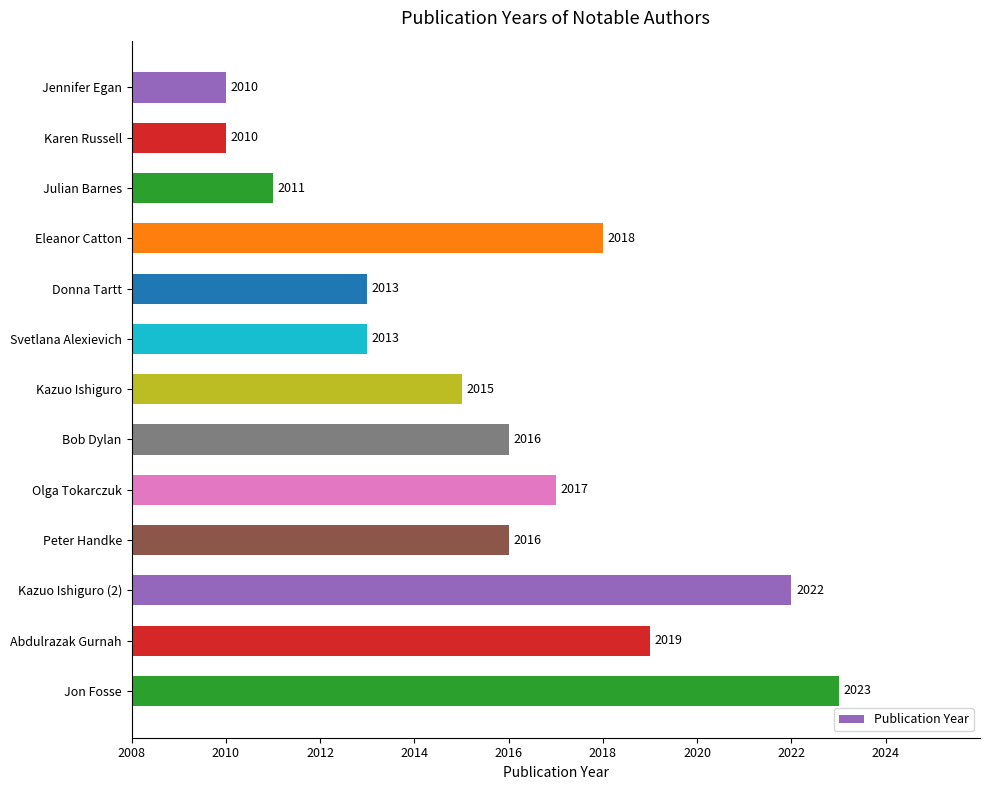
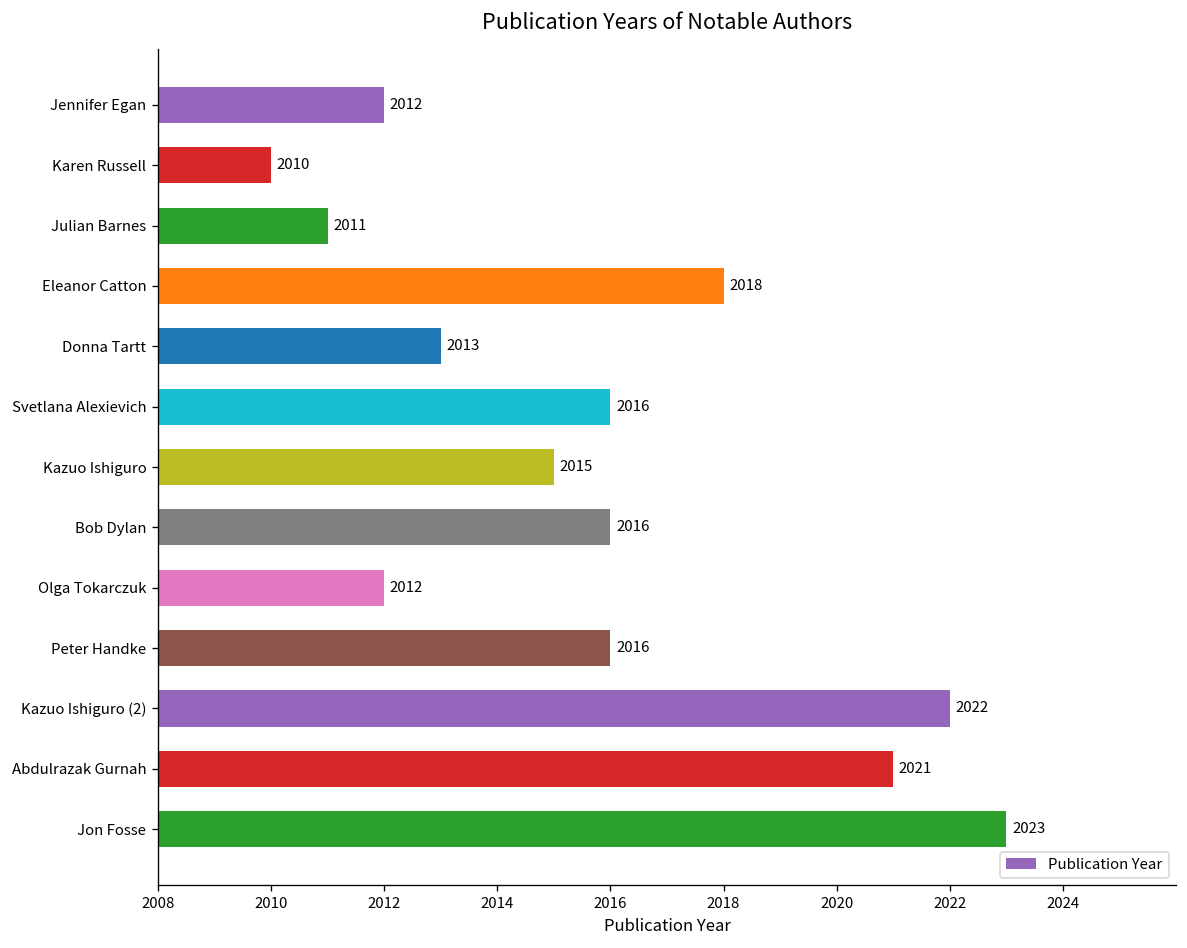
  {
-   "Jennifer Egan": 2010,
+   "Jennifer Egan": 2012,
    "Karen Russell": 2010,
    "Julian Barnes": 2011,
    "Eleanor Catton": 2018,
    "Donna Tartt": 2013,
-   "Svetlana Alexievich": 2013,
+   "Svetlana Alexievich": 2016,
    "Kazuo Ishiguro": 2015,
    "Bob Dylan": 2016,
-   "Olga Tokarczuk": 2017,
+   "Olga Tokarczuk": 2012,
    "Peter Handke": 2016,
    "Kazuo Ishiguro (2)": 2022,
-   "Abdulrazak Gurnah": 2019,
+   "Abdulrazak Gurnah": 2021,
    "Jon Fosse": 2023
  }
